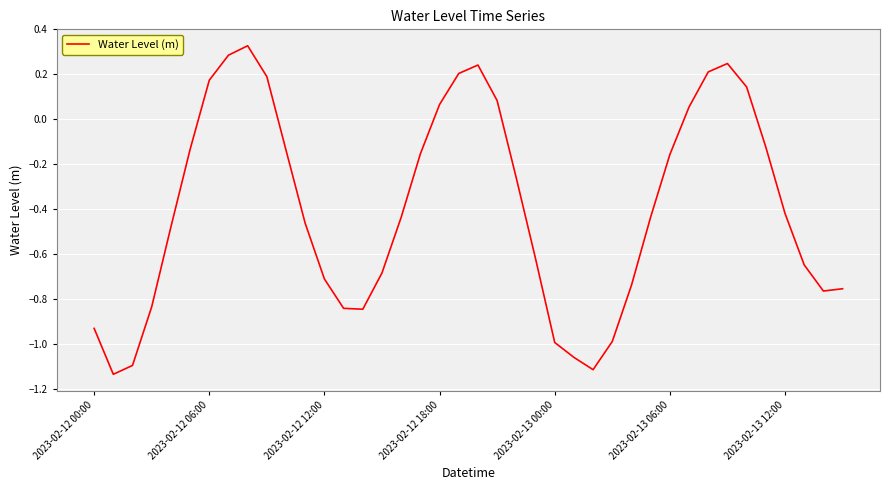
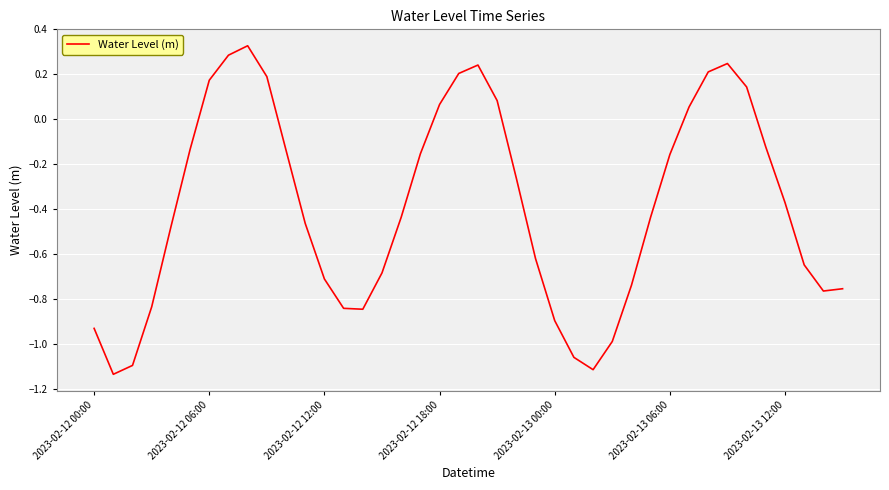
  {
    "2023-02-12 00:00": -0.93,
    "2023-02-12 06:00": 0.17,
    "2023-02-12 12:00": -0.71,
    "2023-02-12 18:00": 0.07,
-   "2023-02-13 00:00": -0.99,
+   "2023-02-13 00:00": -0.90,
    "2023-02-13 06:00": -0.16,
-   "2023-02-13 12:00": -0.42
+   "2023-02-13 12:00": -0.37
  }
